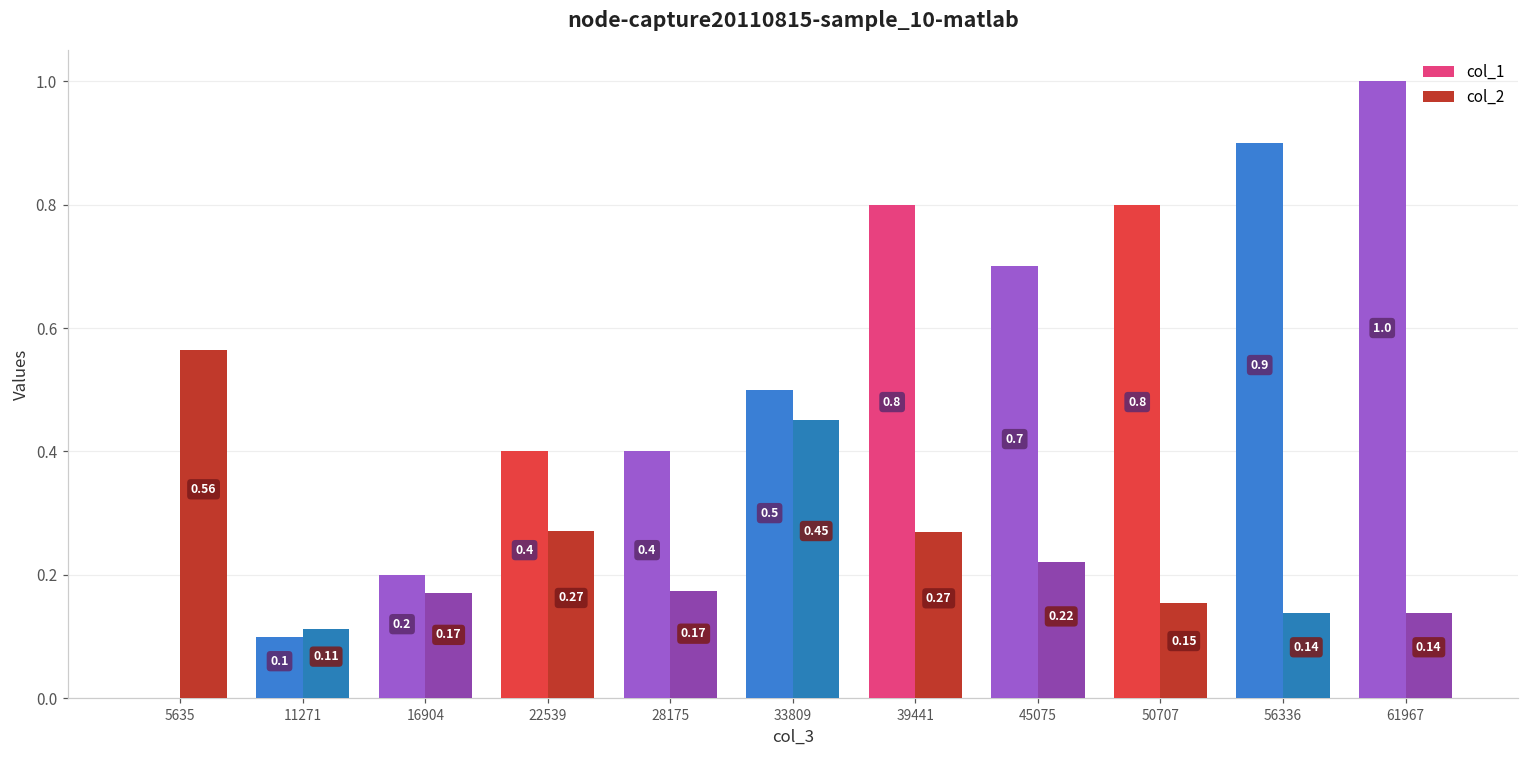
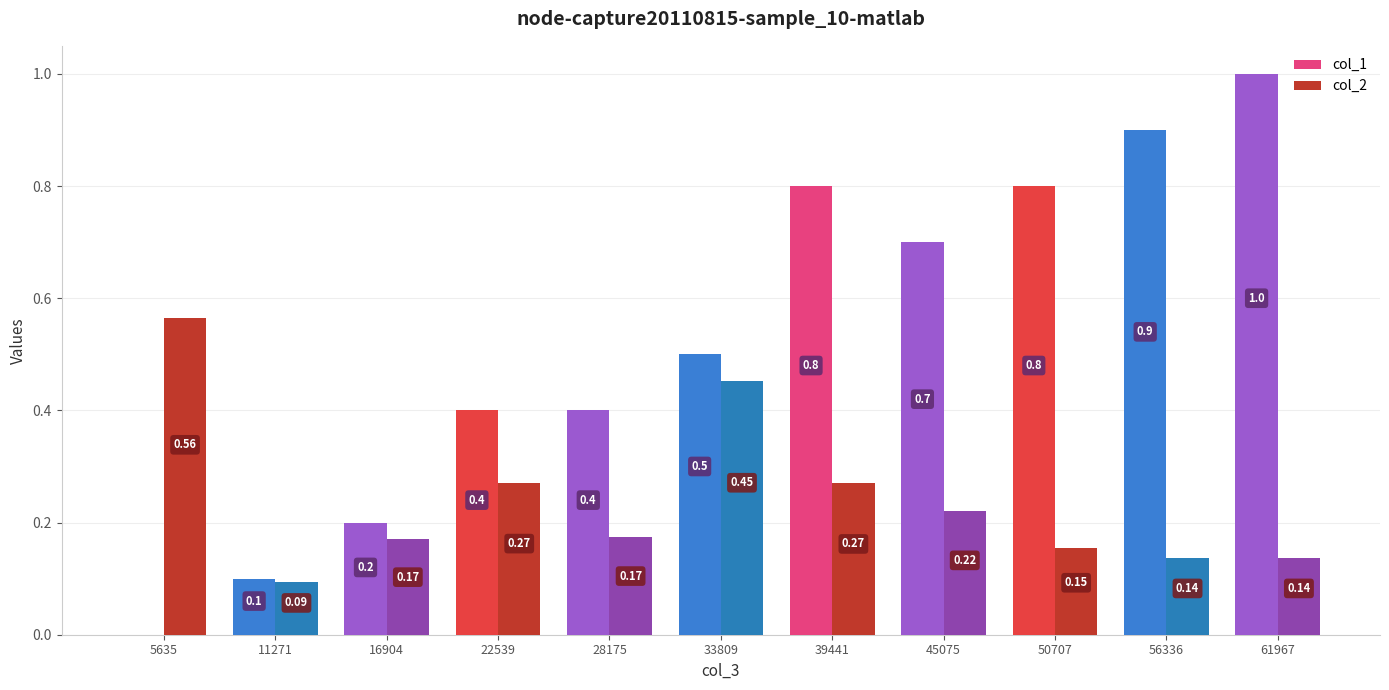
  {
    "col_1": {
      "5635": 0.00
    },
    "col_2": {
-     "11271": 0.11
+     "11271": 0.09
    }
  }
